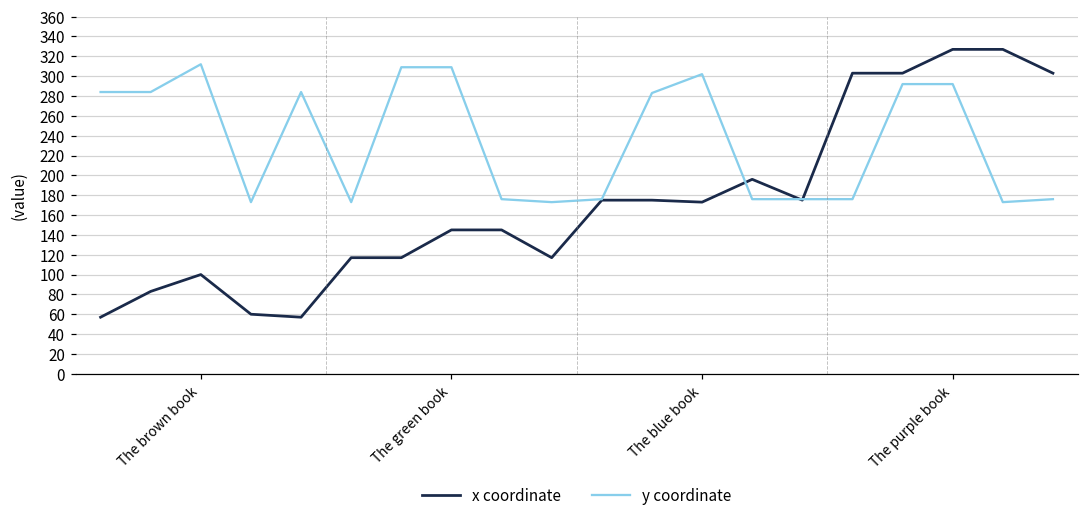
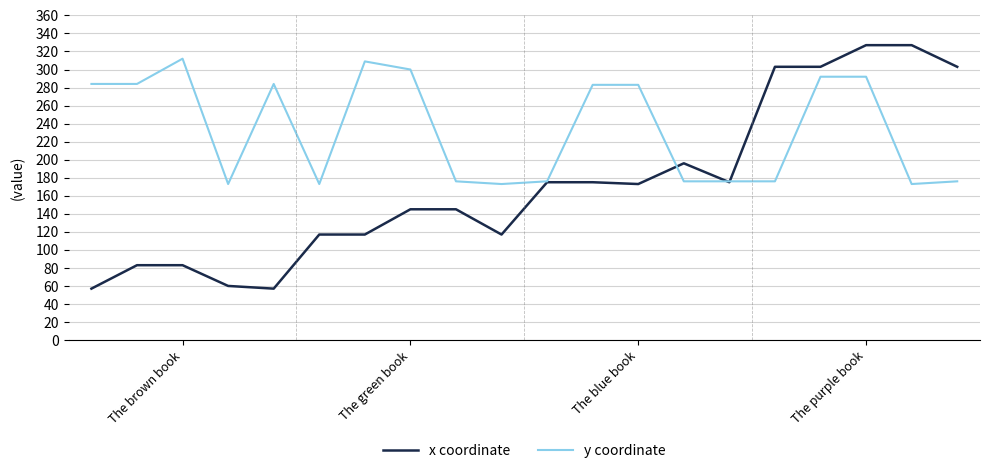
  {
    "x coordinate": {
-     "The brown book": 100,
+     "The brown book": 80,
      "The green book": 150,
      "The blue book": 170,
      "The purple book": 330
    },
    "y coordinate": {
      "The brown book": 310,
-     "The green book": 310,
-     "The blue book": 300,
+     "The green book": 300,
+     "The blue book": 280,
      "The purple book": 290
    }
  }
